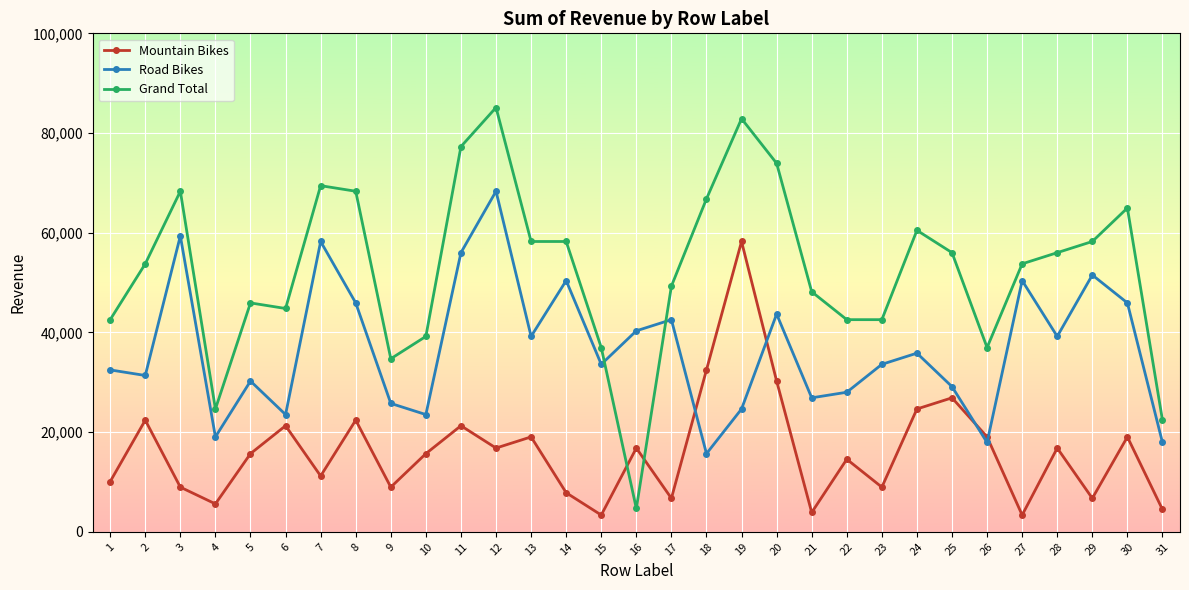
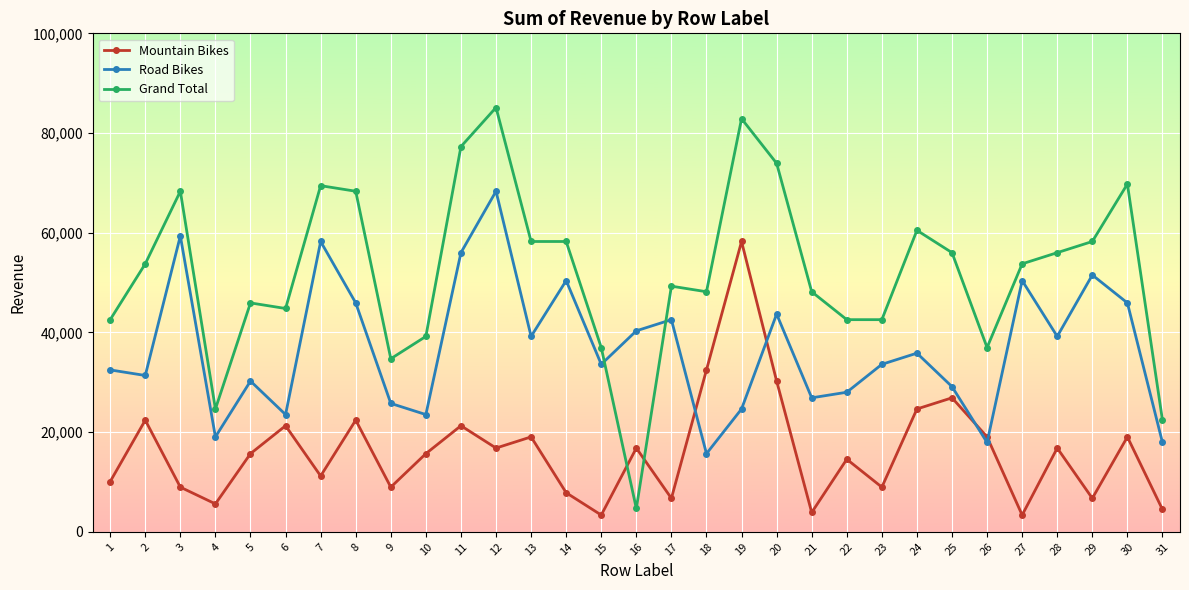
  {
    "Mountain Bikes": {
      "1": "10,000",
      "2": "22,000",
      "3": "9,000",
      "4": "6,000",
      "5": "16,000",
      "6": "21,000",
      "7": "11,000",
      "8": "22,000",
      "9": "9,000",
      "10": "16,000",
      "11": "21,000",
      "12": "17,000",
      "13": "19,000",
      "14": "8,000",
      "15": "3,000",
      "16": "17,000",
      "17": "7,000",
      "18": "32,000",
      "19": "58,000",
      "20": "30,000",
      "21": "4,000",
      "22": "15,000",
      "23": "9,000",
      "24": "25,000",
      "25": "27,000",
      "26": "19,000",
      "27": "3,000",
      "28": "17,000",
      "29": "7,000",
      "30": "19,000",
      "31": "4,000"
    },
    "Road Bikes": {
      "1": "32,000",
      "2": "31,000",
      "3": "59,000",
      "4": "19,000",
      "5": "30,000",
      "6": "24,000",
      "7": "58,000",
      "8": "46,000",
      "9": "26,000",
      "10": "24,000",
      "11": "56,000",
      "12": "68,000",
      "13": "39,000",
      "14": "50,000",
      "15": "34,000",
      "16": "40,000",
      "17": "43,000",
      "18": "16,000",
      "19": "25,000",
      "20": "44,000",
      "21": "27,000",
      "22": "28,000",
      "23": "34,000",
      "24": "36,000",
      "25": "29,000",
      "26": "18,000",
      "27": "50,000",
      "28": "39,000",
      "29": "52,000",
      "30": "46,000",
      "31": "18,000"
    },
    "Grand Total": {
      "1": "43,000",
      "2": "54,000",
      "3": "68,000",
      "4": "25,000",
      "5": "46,000",
      "6": "45,000",
      "7": "69,000",
      "8": "68,000",
      "9": "35,000",
      "10": "39,000",
      "11": "77,000",
      "12": "85,000",
      "13": "58,000",
      "14": "58,000",
      "15": "37,000",
      "16": "5,000",
      "17": "49,000",
-     "18": "67,000",
+     "18": "48,000",
      "19": "83,000",
      "20": "74,000",
      "21": "48,000",
      "22": "43,000",
      "23": "43,000",
      "24": "60,000",
      "25": "56,000",
      "26": "37,000",
      "27": "54,000",
      "28": "56,000",
      "29": "58,000",
-     "30": "65,000",
+     "30": "70,000",
      "31": "22,000"
    }
  }
